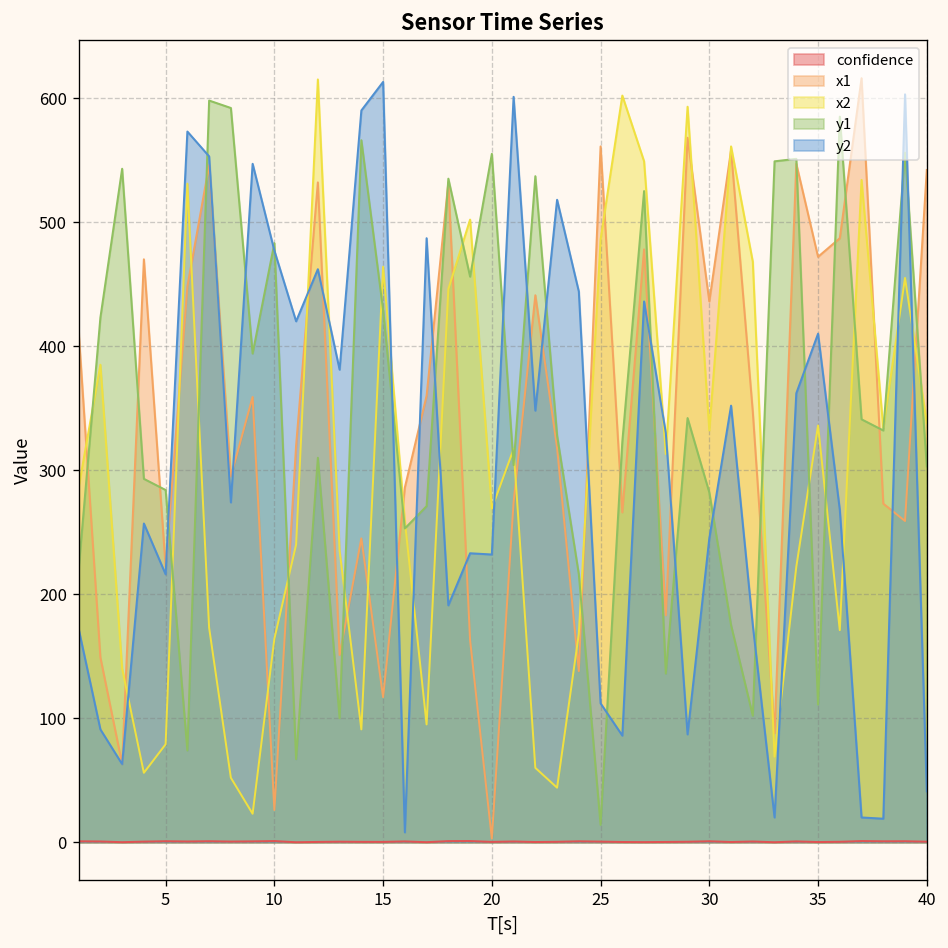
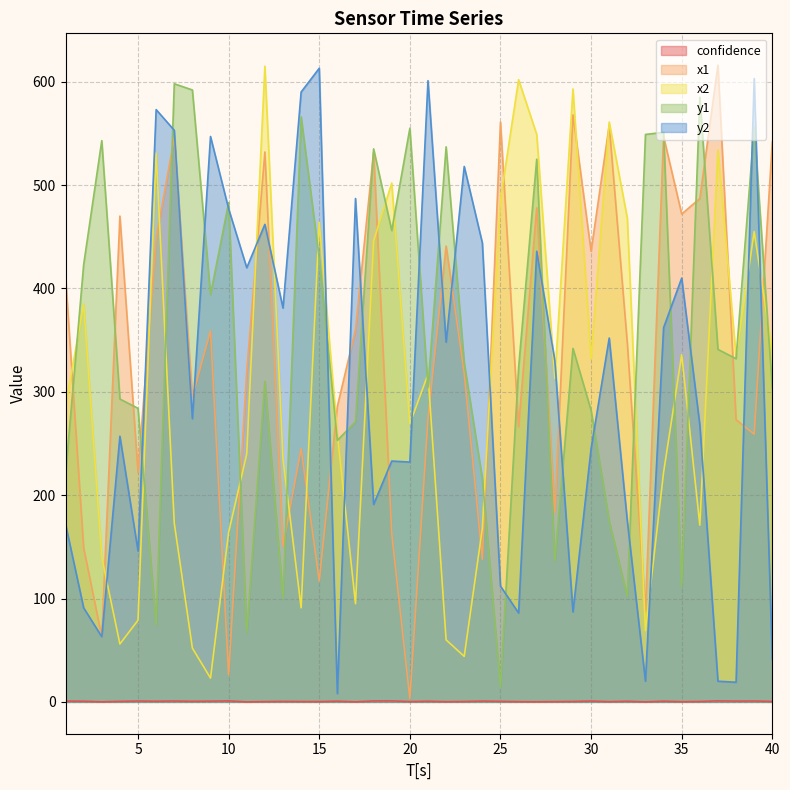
  {
    "y1": {
      "5": 284,
      "10": 483,
      "15": 429,
      "20": 555,
      "25": 14,
      "30": 282,
      "35": 111,
      "40": 303
    },
    "y2": {
-     "5": 216,
+     "5": 146,
      "10": 477,
      "15": 613,
      "20": 232,
      "25": 112,
      "30": 245,
      "35": 410,
      "40": 41
    }
  }
